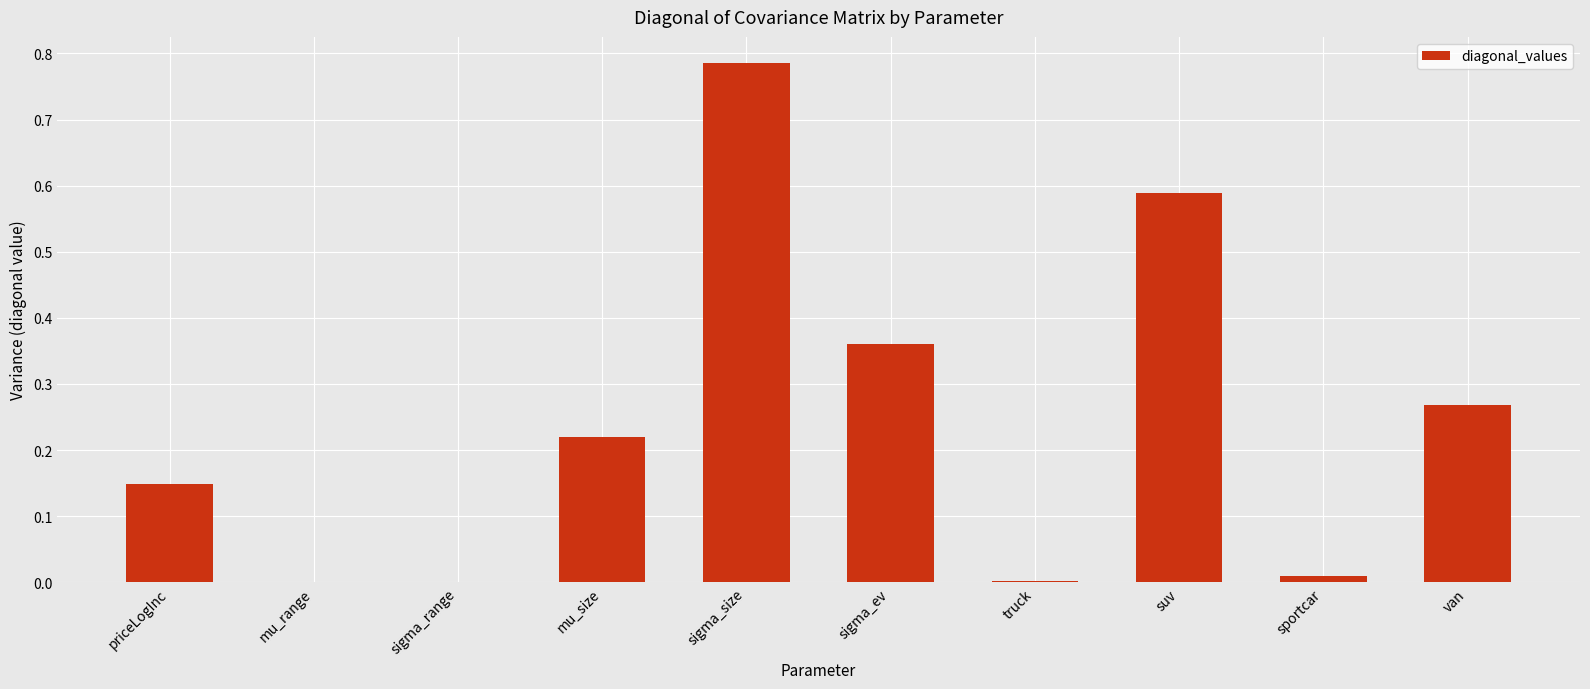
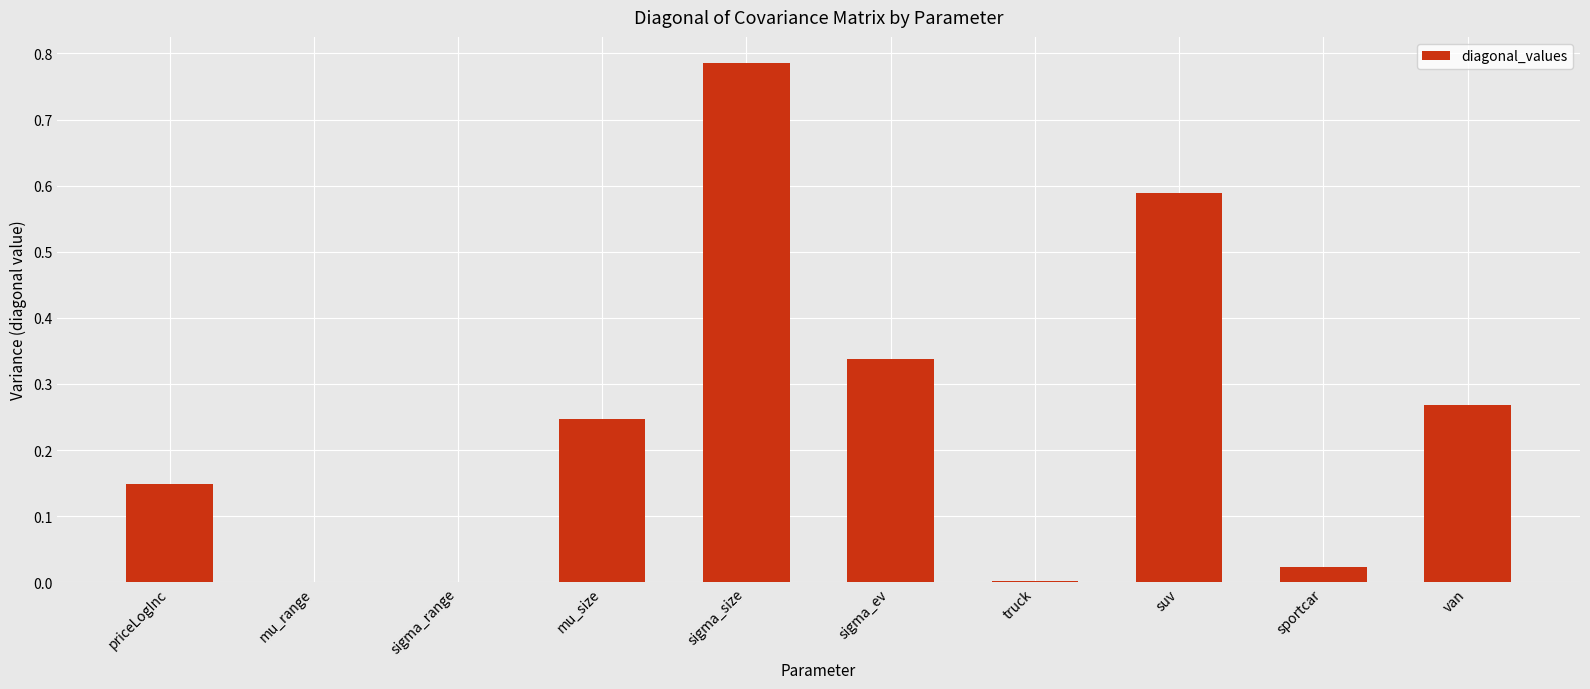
  {
    "priceLogInc": 0.15,
-   "mu_size": 0.22,
+   "mu_size": 0.25,
    "sigma_size": 0.79,
-   "sigma_ev": 0.36,
+   "sigma_ev": 0.34,
    "suv": 0.59,
-   "sportcar": 0.01,
+   "sportcar": 0.02,
    "van": 0.27
  }
